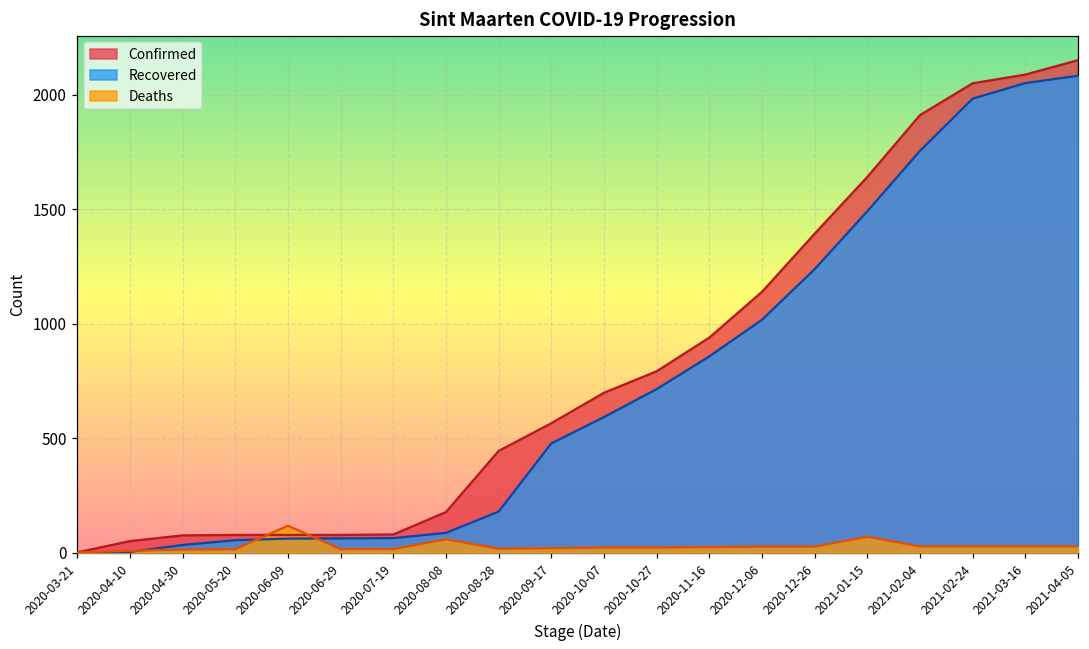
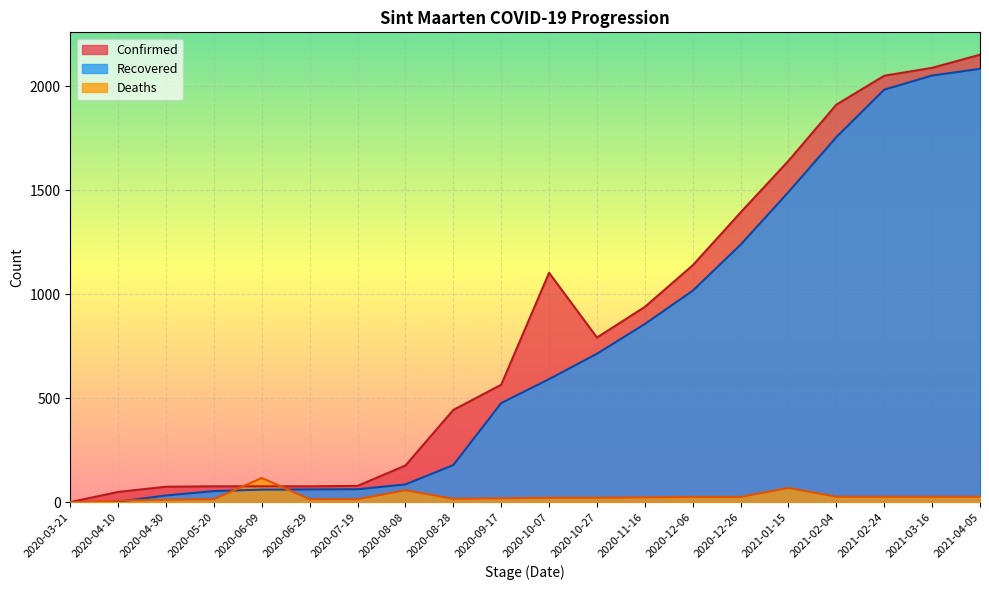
  {
    "Confirmed": {
      "2020-04-10": 50,
      "2020-04-30": 80,
      "2020-05-20": 80,
      "2020-06-09": 80,
      "2020-06-29": 80,
      "2020-07-19": 80,
      "2020-08-08": 180,
      "2020-08-28": 440,
      "2020-09-17": 570,
-     "2020-10-07": 700,
+     "2020-10-07": 1100,
      "2020-10-27": 790,
      "2020-11-16": 940,
      "2020-12-06": 1140,
      "2020-12-26": 1390,
      "2021-01-15": 1640,
      "2021-02-04": 1910,
      "2021-02-24": 2050,
      "2021-03-16": 2090,
      "2021-04-05": 2150
    },
    "Recovered": {
      "2020-04-30": 30,
      "2020-05-20": 50,
      "2020-06-09": 60,
      "2020-06-29": 60,
      "2020-07-19": 60,
      "2020-08-08": 90,
      "2020-08-28": 180,
      "2020-09-17": 480,
      "2020-10-07": 590,
      "2020-10-27": 710,
      "2020-11-16": 860,
      "2020-12-06": 1020,
      "2020-12-26": 1240,
      "2021-01-15": 1490,
      "2021-02-04": 1760,
      "2021-02-24": 1980,
      "2021-03-16": 2050,
      "2021-04-05": 2080
    },
    "Deaths": {
      "2020-04-30": 10,
      "2020-05-20": 20,
      "2020-06-09": 120,
      "2020-06-29": 20,
      "2020-07-19": 20,
      "2020-08-08": 60,
      "2020-08-28": 20,
      "2020-09-17": 20,
      "2020-10-07": 20,
      "2020-10-27": 20,
      "2020-11-16": 20,
      "2020-12-06": 30,
      "2020-12-26": 30,
      "2021-01-15": 70,
      "2021-02-04": 30,
      "2021-02-24": 30,
      "2021-03-16": 30,
      "2021-04-05": 30
    }
  }
